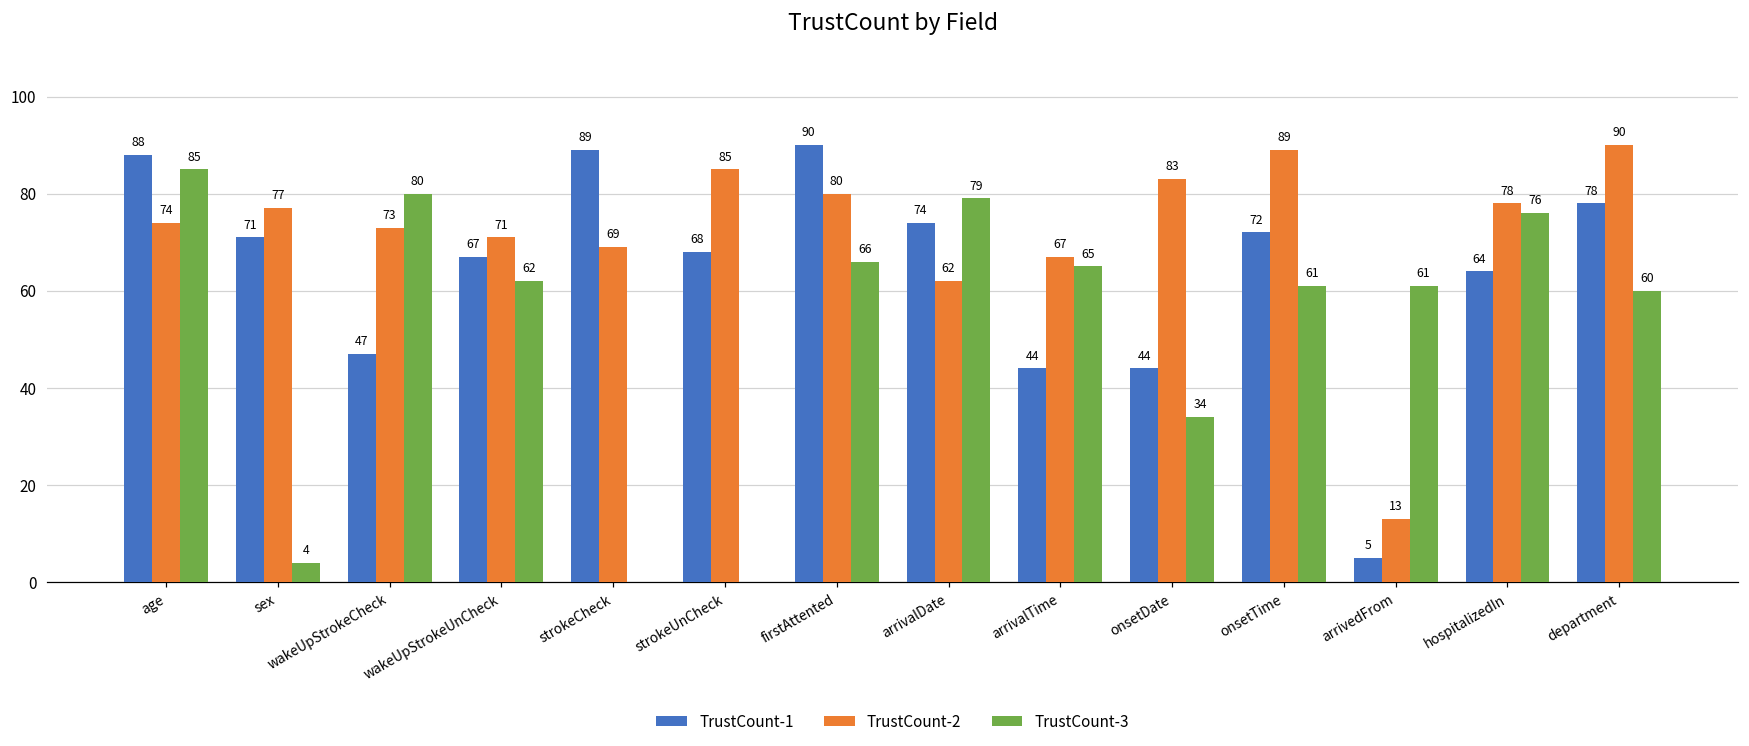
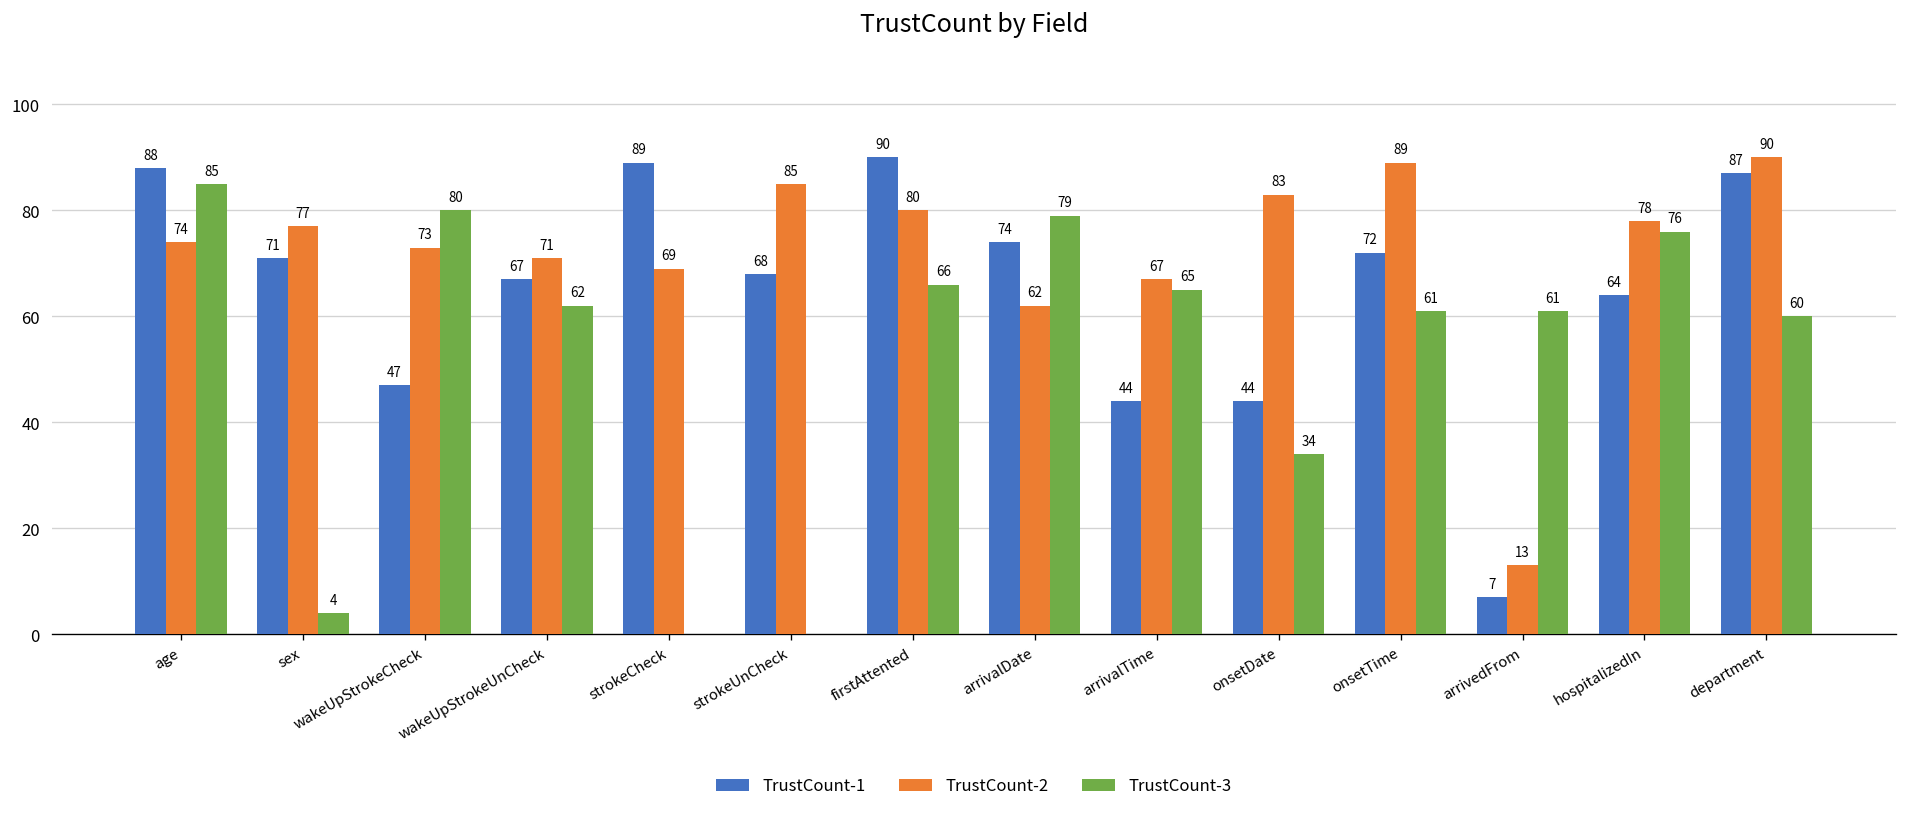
  {
    "TrustCount-1": {
      "age": 88,
      "sex": 71,
      "wakeUpStrokeCheck": 47,
      "wakeUpStrokeUnCheck": 67,
      "strokeCheck": 89,
      "strokeUnCheck": 68,
      "firstAttented": 90,
      "arrivalDate": 74,
      "arrivalTime": 44,
      "onsetDate": 44,
      "onsetTime": 72,
-     "arrivedFrom": 5,
+     "arrivedFrom": 7,
      "hospitalizedIn": 64,
-     "department": 78
+     "department": 87
    },
    "TrustCount-2": {
      "age": 74,
      "sex": 77,
      "wakeUpStrokeCheck": 73,
      "wakeUpStrokeUnCheck": 71,
      "strokeCheck": 69,
      "strokeUnCheck": 85,
      "firstAttented": 80,
      "arrivalDate": 62,
      "arrivalTime": 67,
      "onsetDate": 83,
      "onsetTime": 89,
      "arrivedFrom": 13,
      "hospitalizedIn": 78,
      "department": 90
    },
    "TrustCount-3": {
      "age": 85,
      "sex": 4,
      "wakeUpStrokeCheck": 80,
      "wakeUpStrokeUnCheck": 62,
      "firstAttented": 66,
      "arrivalDate": 79,
      "arrivalTime": 65,
      "onsetDate": 34,
      "onsetTime": 61,
      "arrivedFrom": 61,
      "hospitalizedIn": 76,
      "department": 60
    }
  }
